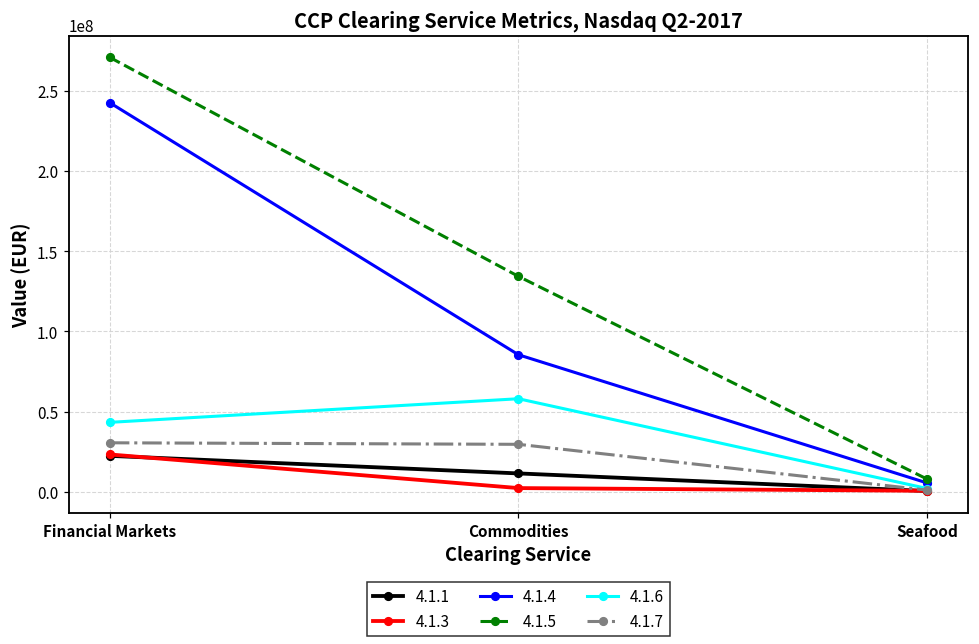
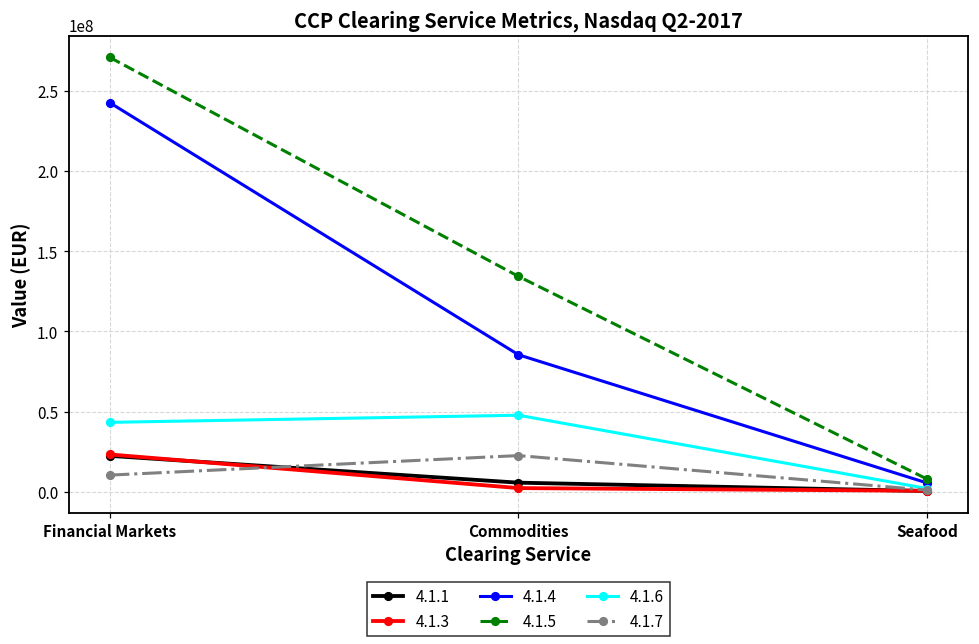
  {
    "4.1.1": {
-     "Commodities": 11000000
+     "Commodities": 6000000
    },
    "4.1.3": {
      "Commodities": 2000000
    },
    "4.1.4": {
      "Financial Markets": 243000000,
      "Commodities": 85000000,
      "Seafood": 6000000
    },
    "4.1.5": {
      "Financial Markets": 271000000,
      "Commodities": 134000000,
      "Seafood": 8000000
    },
    "4.1.6": {
      "Financial Markets": 43000000,
-     "Commodities": 58000000
+     "Commodities": 48000000
    },
    "4.1.7": {
-     "Financial Markets": 31000000,
-     "Commodities": 30000000
+     "Financial Markets": 10000000,
+     "Commodities": 23000000
    }
  }
